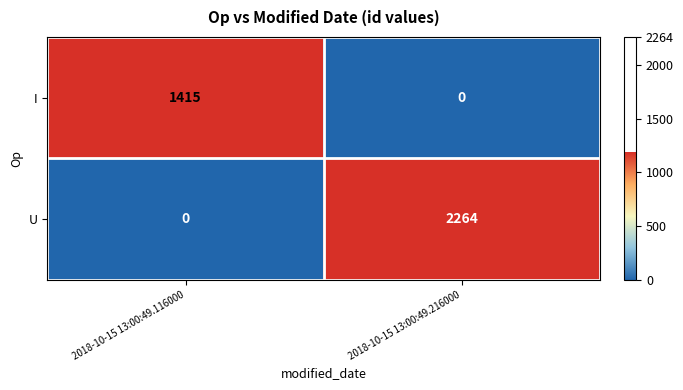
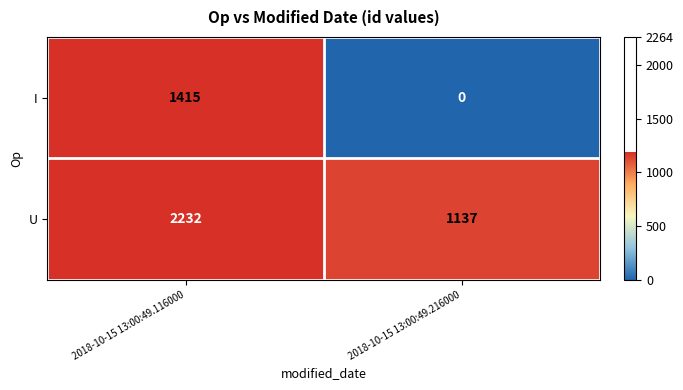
  {
    "I": {
      "2018-10-15 13:00:49.116000": 1415,
      "2018-10-15 13:00:49.216000": 0
    },
    "U": {
-     "2018-10-15 13:00:49.116000": 0,
-     "2018-10-15 13:00:49.216000": 2264
+     "2018-10-15 13:00:49.116000": 2232,
+     "2018-10-15 13:00:49.216000": 1137
    }
  }
